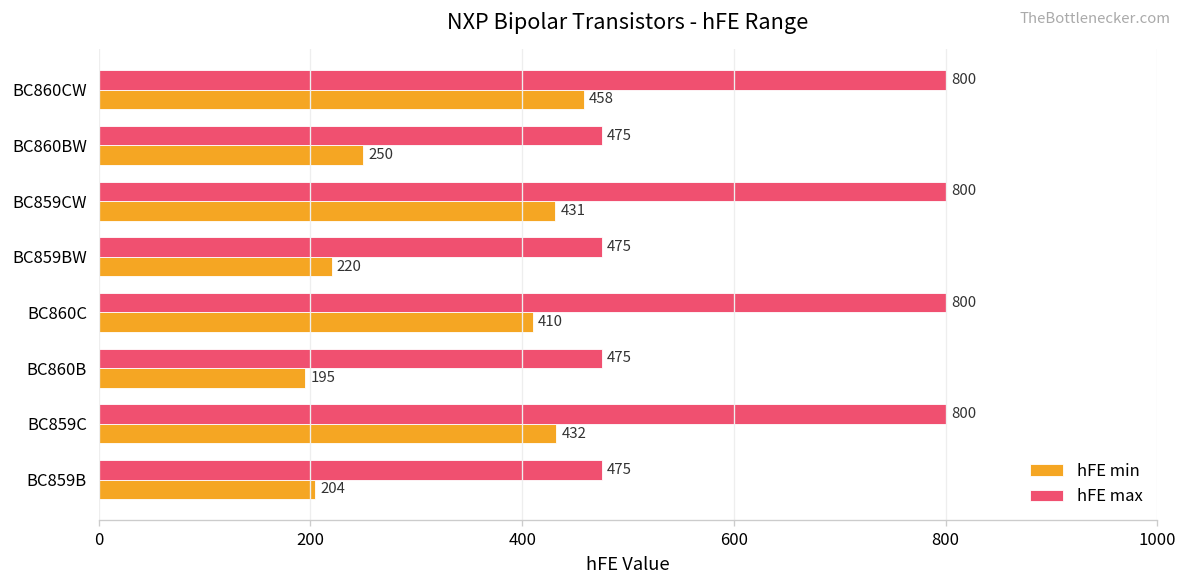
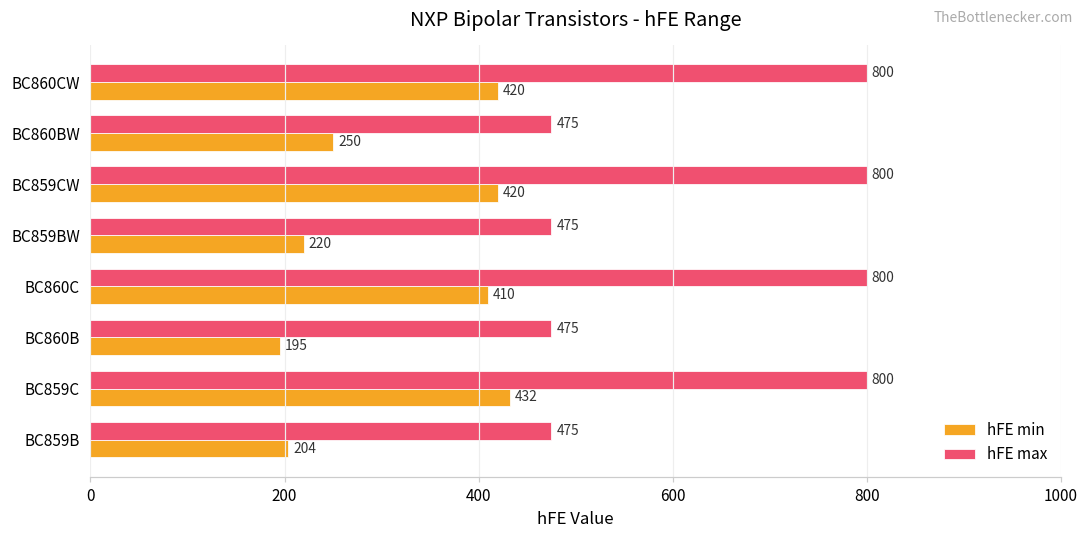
  {
    "hFE min": {
-     "BC860CW": 458,
+     "BC860CW": 420,
      "BC860BW": 250,
-     "BC859CW": 431,
+     "BC859CW": 420,
      "BC859BW": 220,
      "BC860C": 410,
      "BC860B": 195,
      "BC859C": 432,
      "BC859B": 204
    },
    "hFE max": {
      "BC860CW": 800,
      "BC860BW": 475,
      "BC859CW": 800,
      "BC859BW": 475,
      "BC860C": 800,
      "BC860B": 475,
      "BC859C": 800,
      "BC859B": 475
    }
  }
